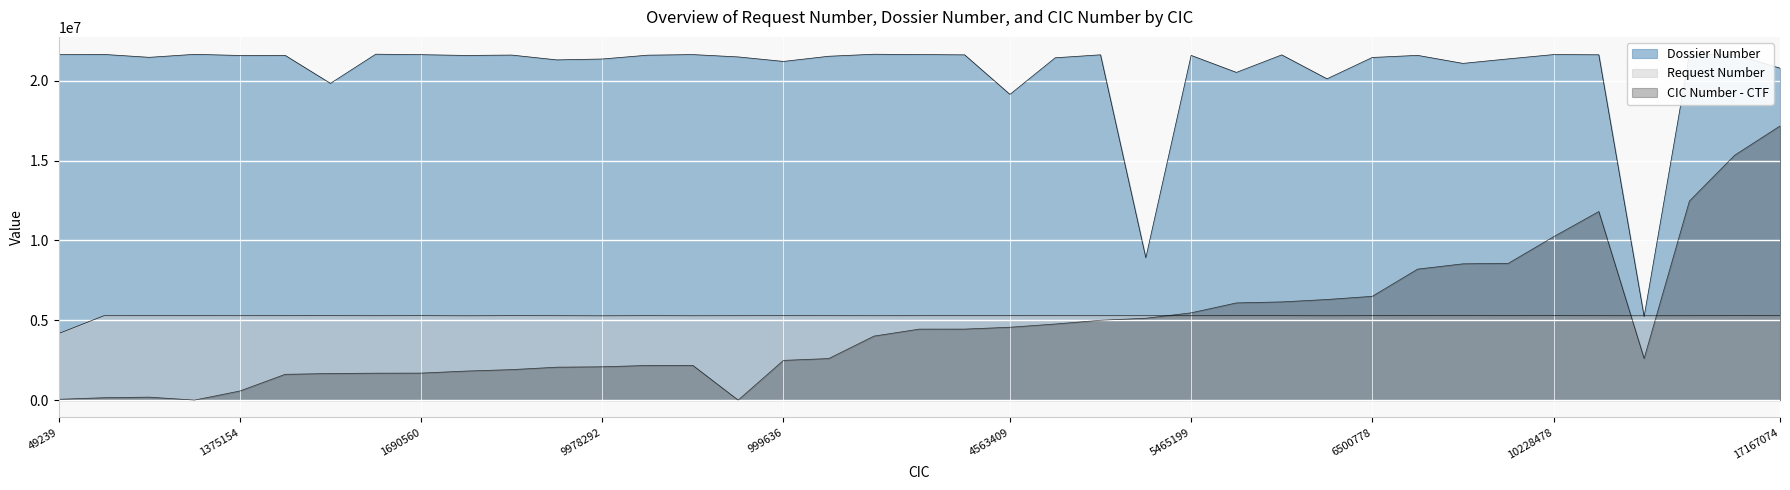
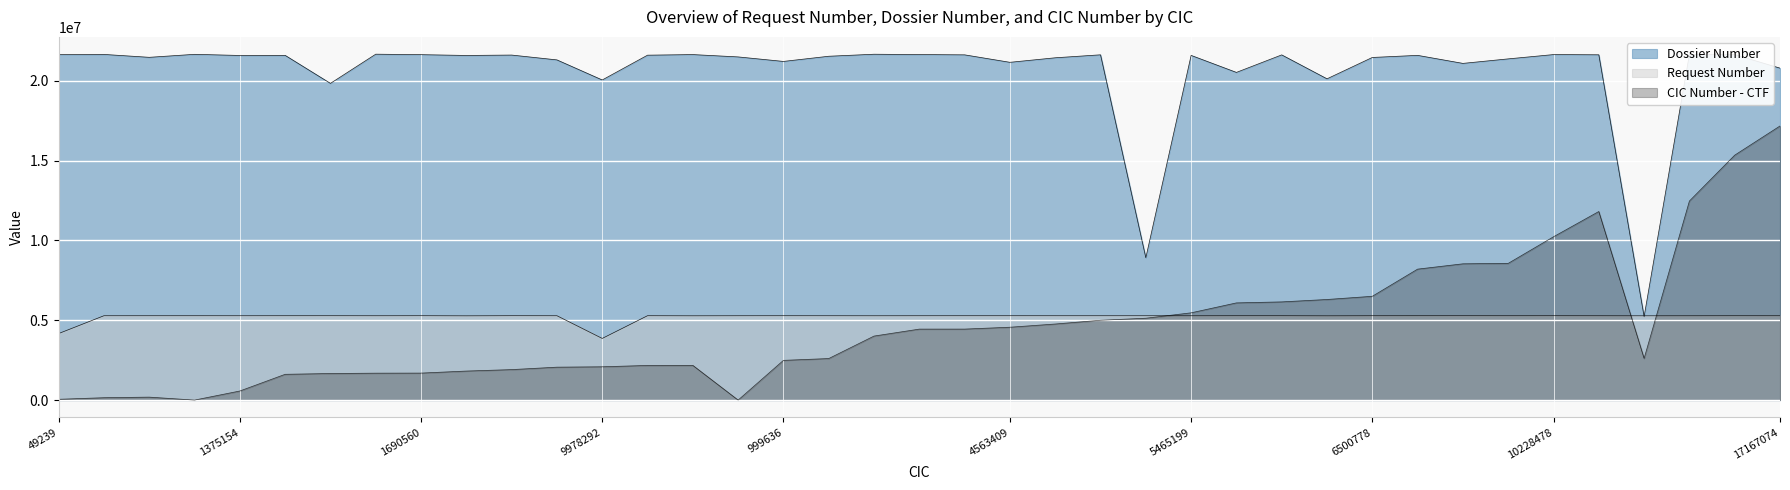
  {
    "Dossier Number": {
      "49239": 21600000,
      "1375154": 21600000,
      "1690560": 21600000,
-     "9978292": 21400000,
+     "9978292": 20000000,
      "999636": 21200000,
-     "4563409": 19100000,
+     "4563409": 21200000,
      "5465199": 21600000,
      "6500778": 21500000,
      "10228478": 21600000,
      "17167074": 20800000
    },
    "Request Number": {
      "49239": 4200000,
      "1375154": 5300000,
      "1690560": 5300000,
-     "9978292": 5300000,
+     "9978292": 3900000,
      "999636": 5300000,
      "4563409": 5300000,
      "5465199": 5300000,
      "6500778": 5300000,
      "10228478": 5300000,
      "17167074": 5300000
    },
    "CIC Number - CTF": {
      "49239": 0,
      "1375154": 600000,
      "1690560": 1700000,
      "9978292": 2100000,
      "999636": 2500000,
      "4563409": 4600000,
      "5465199": 5500000,
      "6500778": 6500000,
      "10228478": 10200000,
      "17167074": 17200000
    }
  }
